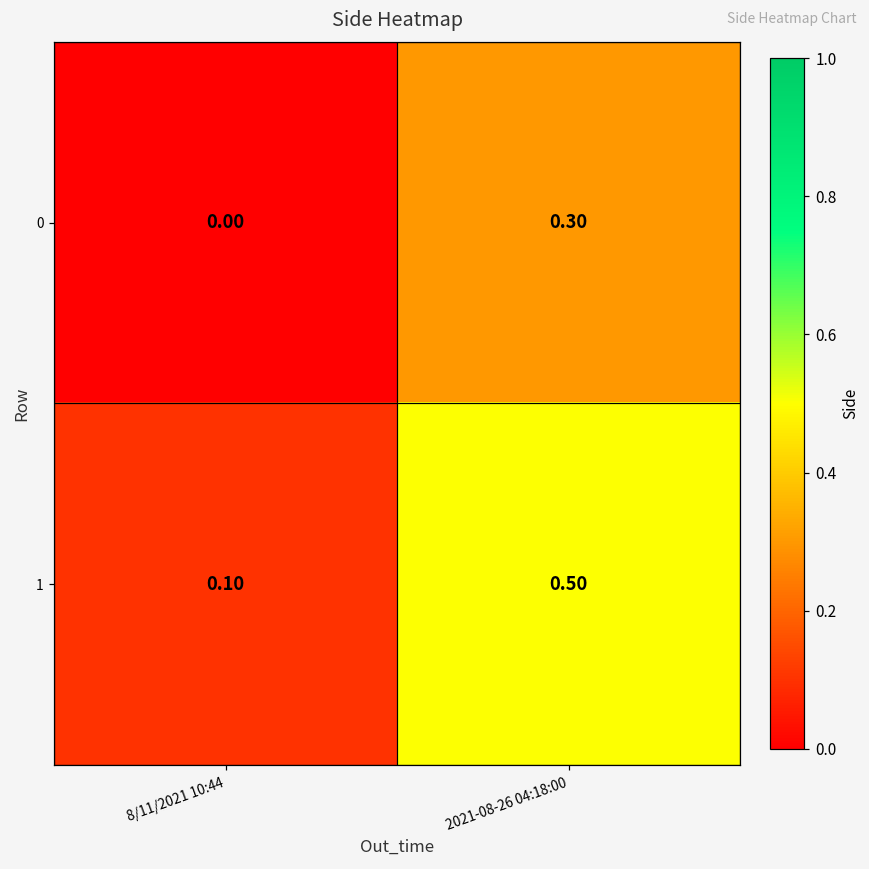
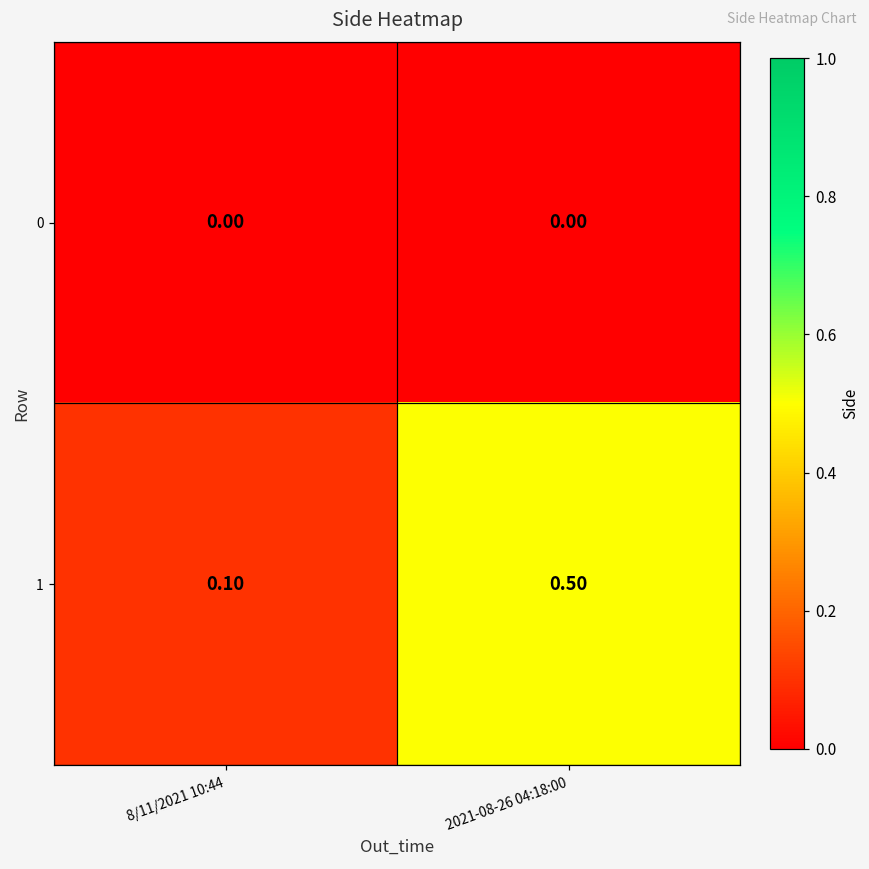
  {
    "0": {
      "8/11/2021 10:44": 0.00,
-     "2021-08-26 04:18:00": 0.30
+     "2021-08-26 04:18:00": 0.00
    },
    "1": {
      "8/11/2021 10:44": 0.10,
      "2021-08-26 04:18:00": 0.50
    }
  }
